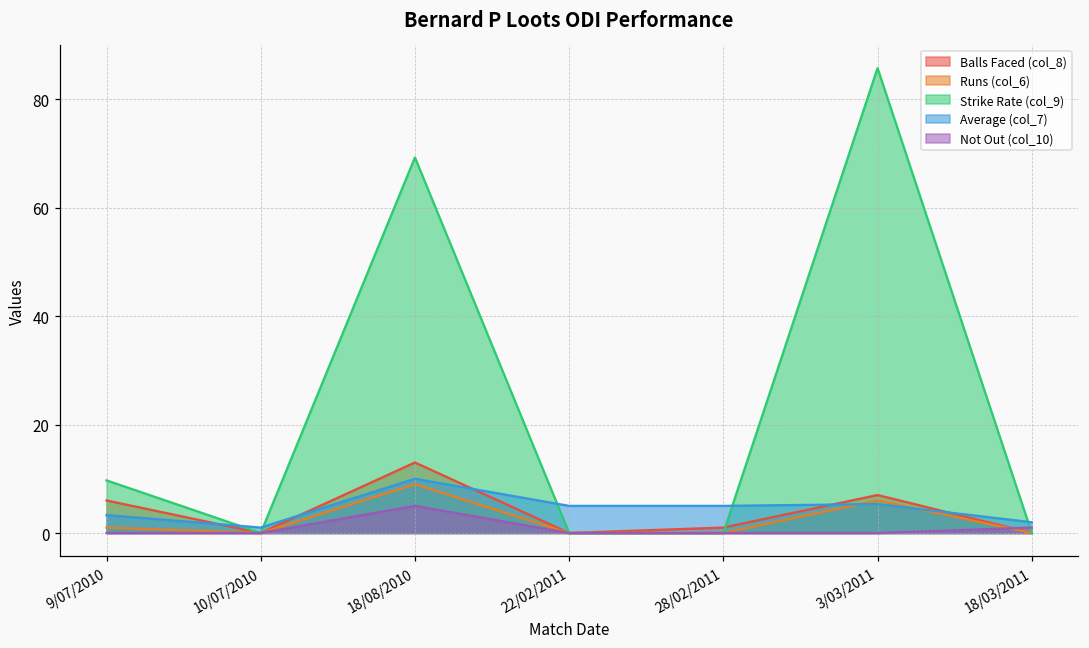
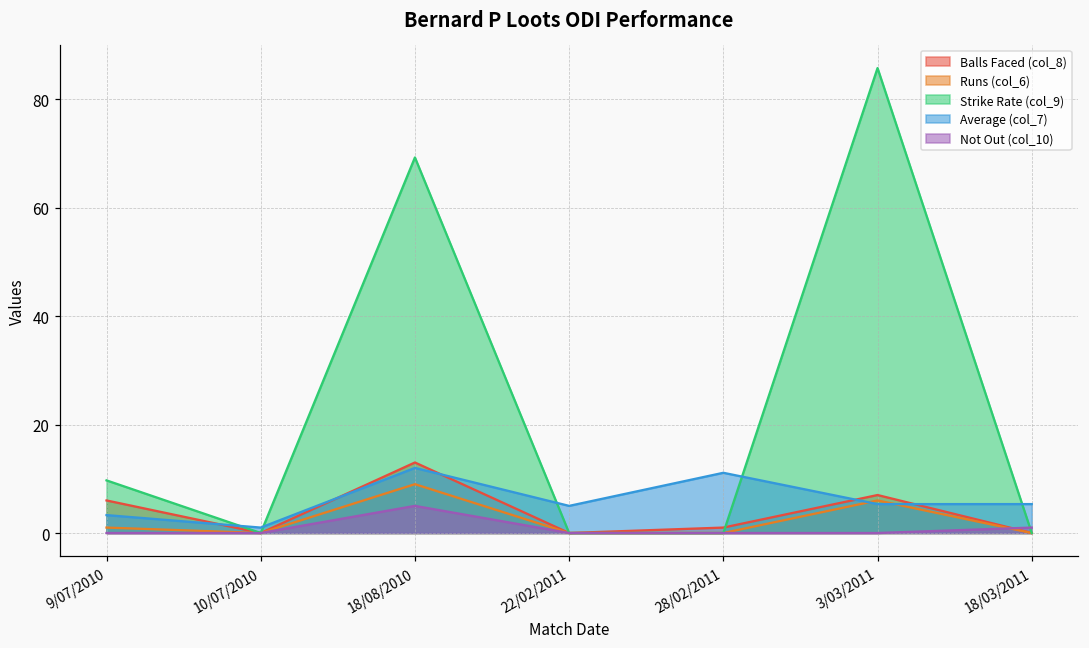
  {
    "Strike Rate (col_9)": {
      "9/07/2010": 10,
      "18/08/2010": 69,
      "3/03/2011": 86
    },
    "Average (col_7)": {
      "9/07/2010": 3,
      "10/07/2010": 1,
-     "18/08/2010": 10,
+     "18/08/2010": 12,
      "22/02/2011": 5,
-     "28/02/2011": 5,
+     "28/02/2011": 11,
      "3/03/2011": 5,
-     "18/03/2011": 2
+     "18/03/2011": 5
    },
    "Not Out (col_10)": {
      "9/07/2010": 0,
      "18/08/2010": 5,
      "3/03/2011": 0,
      "18/03/2011": 1
    }
  }
